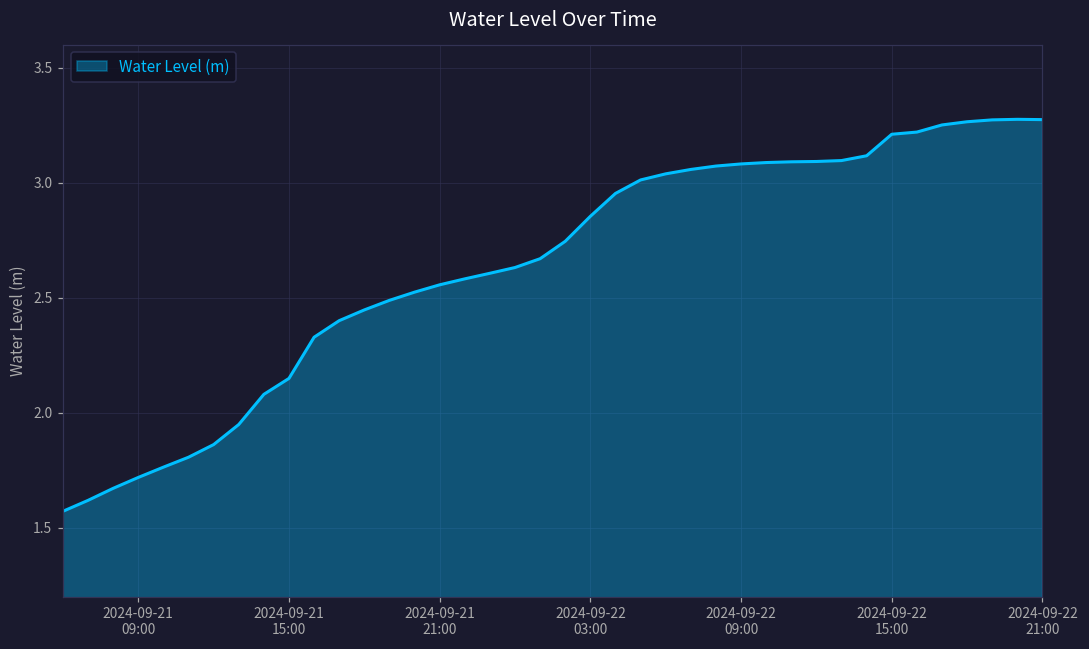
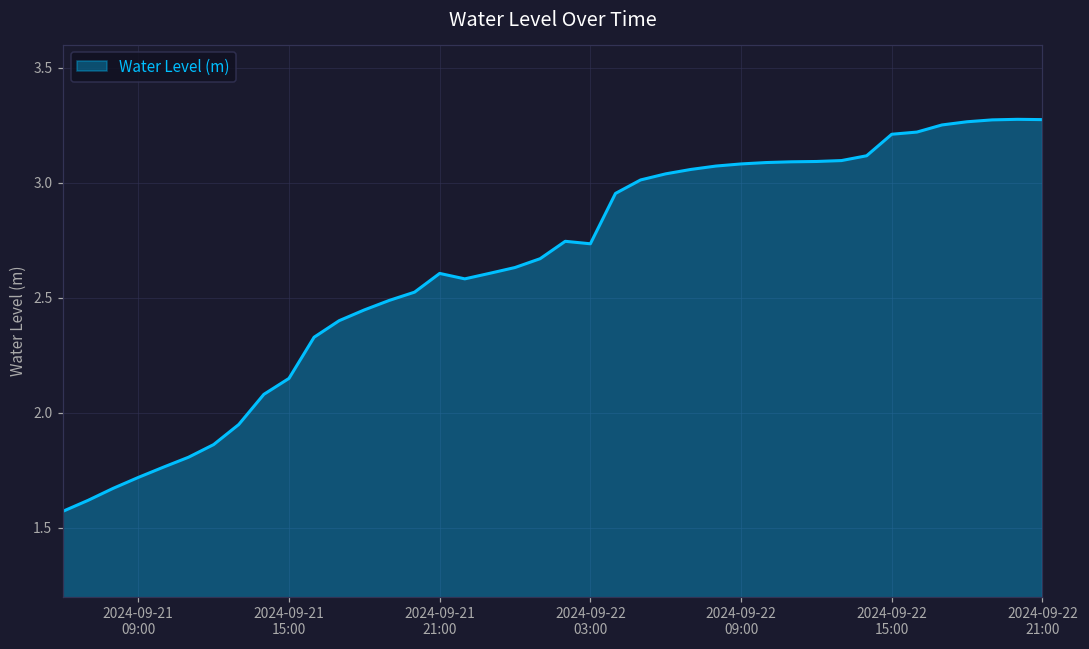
  {
    "2024-09-21 09:00": 1.72,
    "2024-09-21 15:00": 2.15,
-   "2024-09-21 21:00": 2.56,
-   "2024-09-22 03:00": 2.85,
+   "2024-09-21 21:00": 2.61,
+   "2024-09-22 03:00": 2.73,
    "2024-09-22 09:00": 3.08,
    "2024-09-22 15:00": 3.21,
    "2024-09-22 21:00": 3.27
  }
